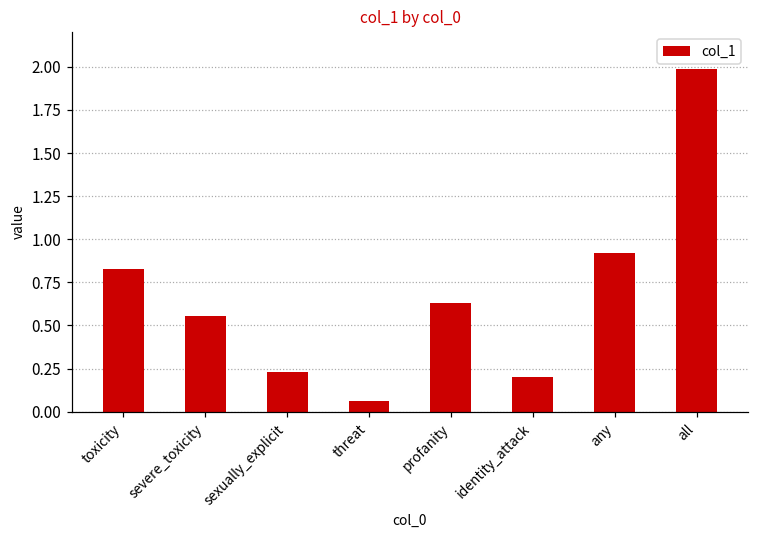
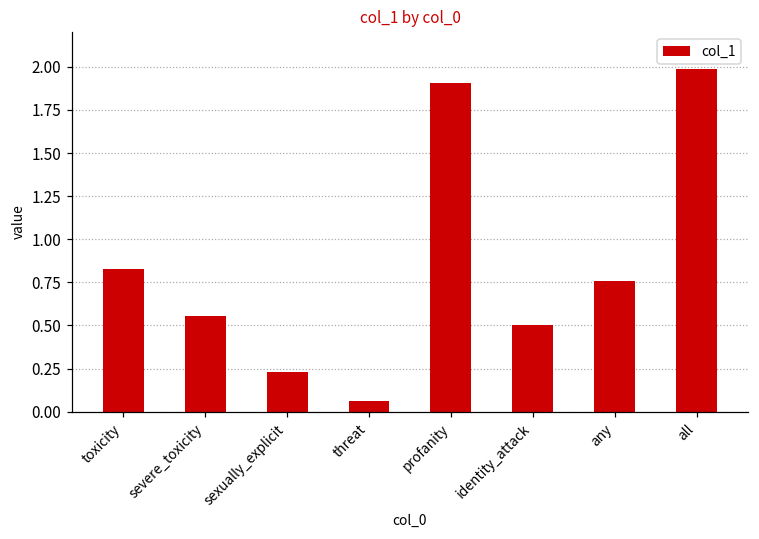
  {
    "toxicity": 0.83,
    "severe_toxicity": 0.56,
    "sexually_explicit": 0.23,
    "threat": 0.06,
-   "profanity": 0.63,
-   "identity_attack": 0.2,
-   "any": 0.92,
+   "profanity": 1.90,
+   "identity_attack": 0.5,
+   "any": 0.76,
    "all": 1.99
  }
